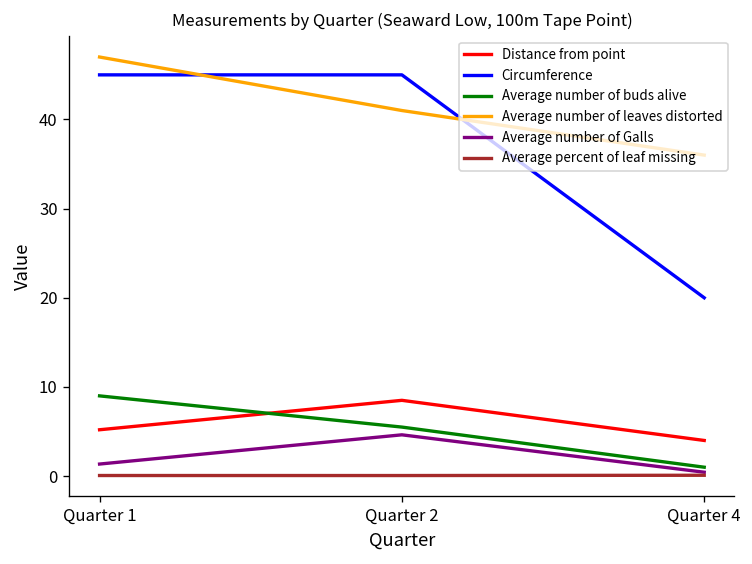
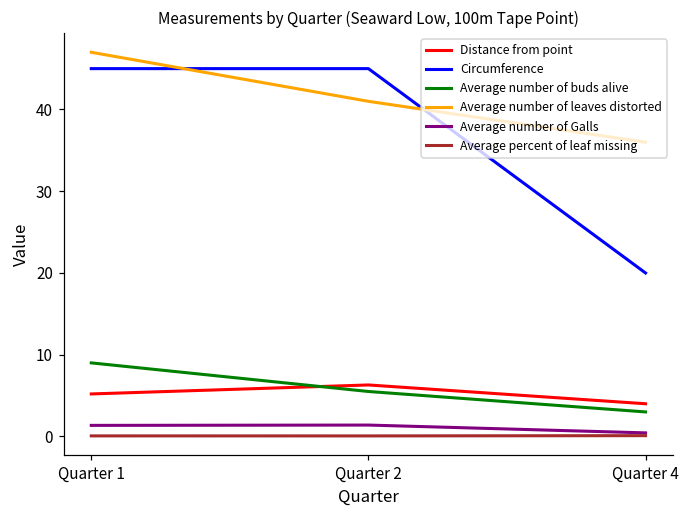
  {
    "Distance from point": {
      "Quarter 1": 5,
-     "Quarter 2": 9,
+     "Quarter 2": 6,
      "Quarter 4": 4
    },
    "Circumference": {
      "Quarter 1": 45,
      "Quarter 2": 45,
      "Quarter 4": 20
    },
    "Average number of buds alive": {
      "Quarter 1": 9,
      "Quarter 2": 6,
-     "Quarter 4": 1
+     "Quarter 4": 3
    },
    "Average number of leaves distorted": {
      "Quarter 1": 47,
      "Quarter 2": 41
    },
    "Average number of Galls": {
      "Quarter 1": 1,
-     "Quarter 2": 5,
+     "Quarter 2": 1,
      "Quarter 4": 0
    },
    "Average percent of leaf missing": {
      "Quarter 1": 0,
      "Quarter 2": 0,
      "Quarter 4": 0
    }
  }
